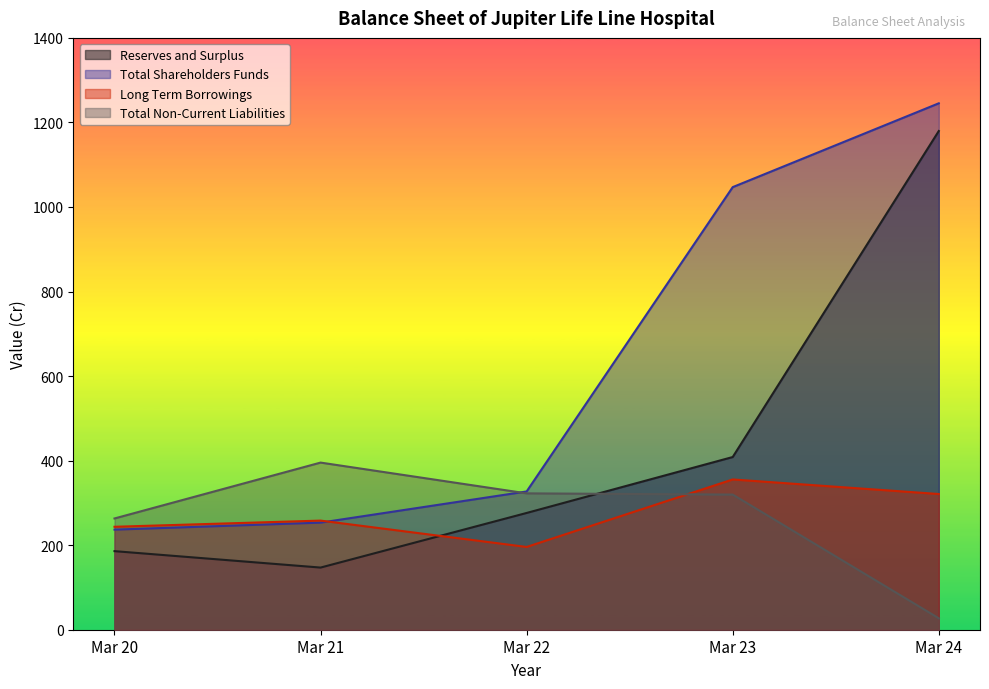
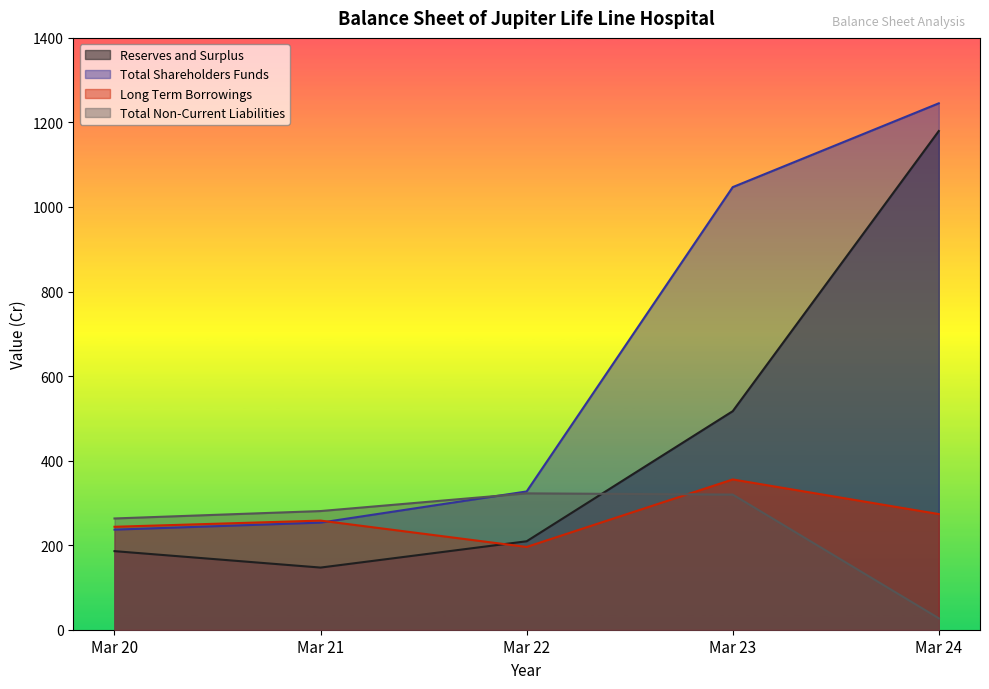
  {
    "Reserves and Surplus": {
      "Mar 20": 190,
      "Mar 21": 150,
-     "Mar 22": 280,
-     "Mar 23": 410,
+     "Mar 22": 210,
+     "Mar 23": 520,
      "Mar 24": 1180
    },
    "Total Shareholders Funds": {
      "Mar 20": 240,
      "Mar 23": 1050,
      "Mar 24": 1250
    },
    "Long Term Borrowings": {
      "Mar 20": 240,
      "Mar 22": 200,
      "Mar 23": 360,
-     "Mar 24": 320
+     "Mar 24": 270
    },
    "Total Non-Current Liabilities": {
      "Mar 20": 260,
-     "Mar 21": 400,
+     "Mar 21": 280,
      "Mar 23": 320,
      "Mar 24": 30
    }
  }
